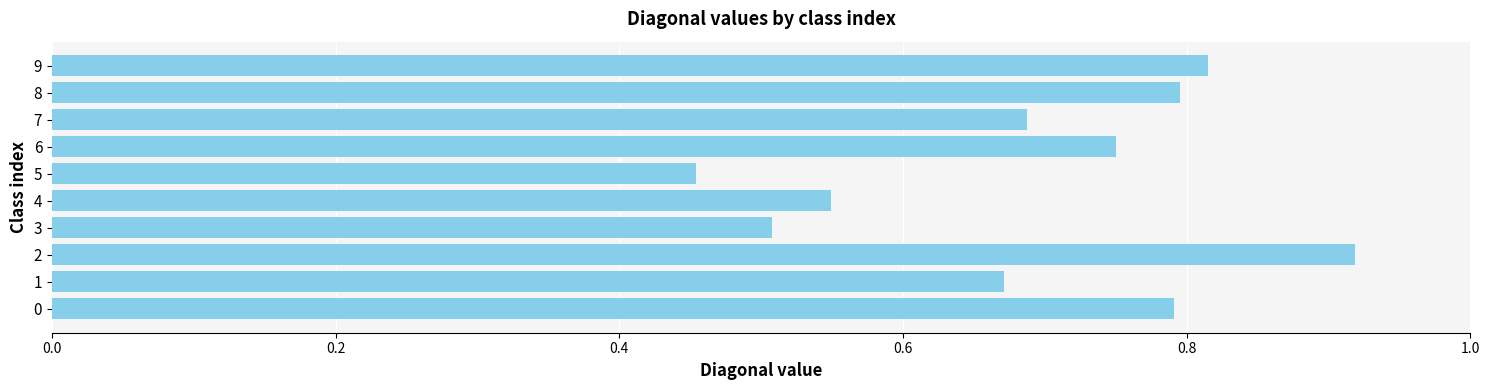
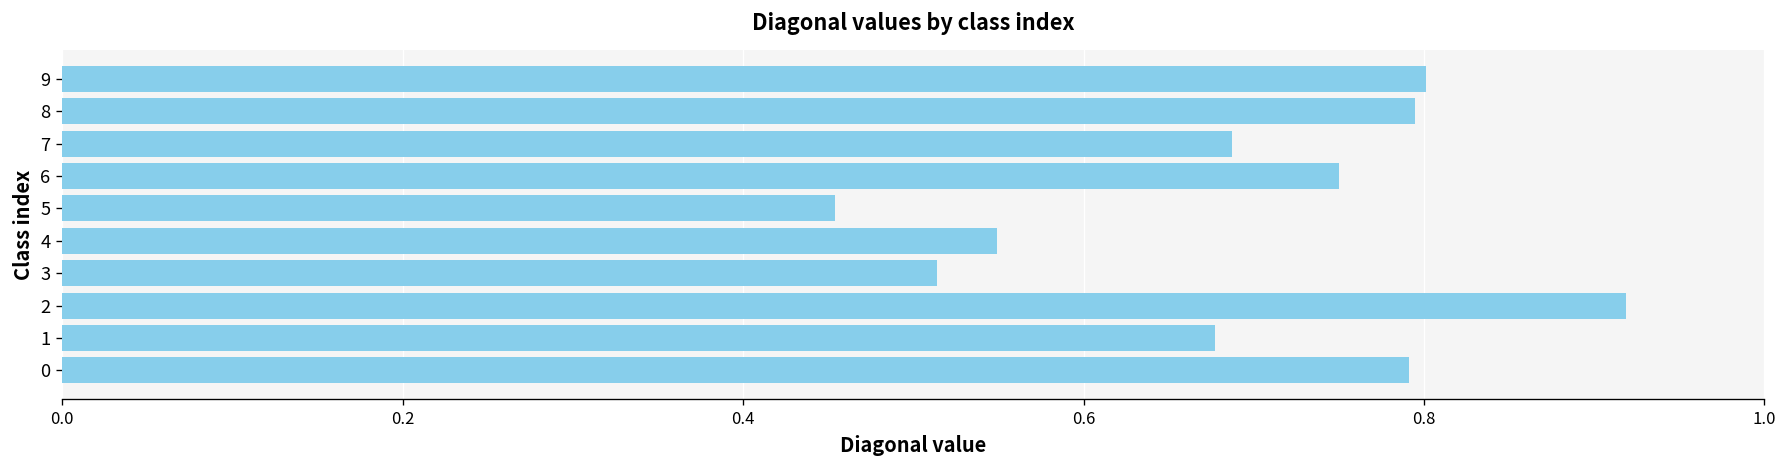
  {
-   "9": 0.815,
+   "9": 0.801,
    "8": 0.795,
    "7": 0.688,
    "6": 0.750,
    "5": 0.454,
    "4": 0.549,
-   "3": 0.508,
+   "3": 0.514,
    "2": 0.919,
-   "1": 0.671,
+   "1": 0.677,
    "0": 0.791
  }
